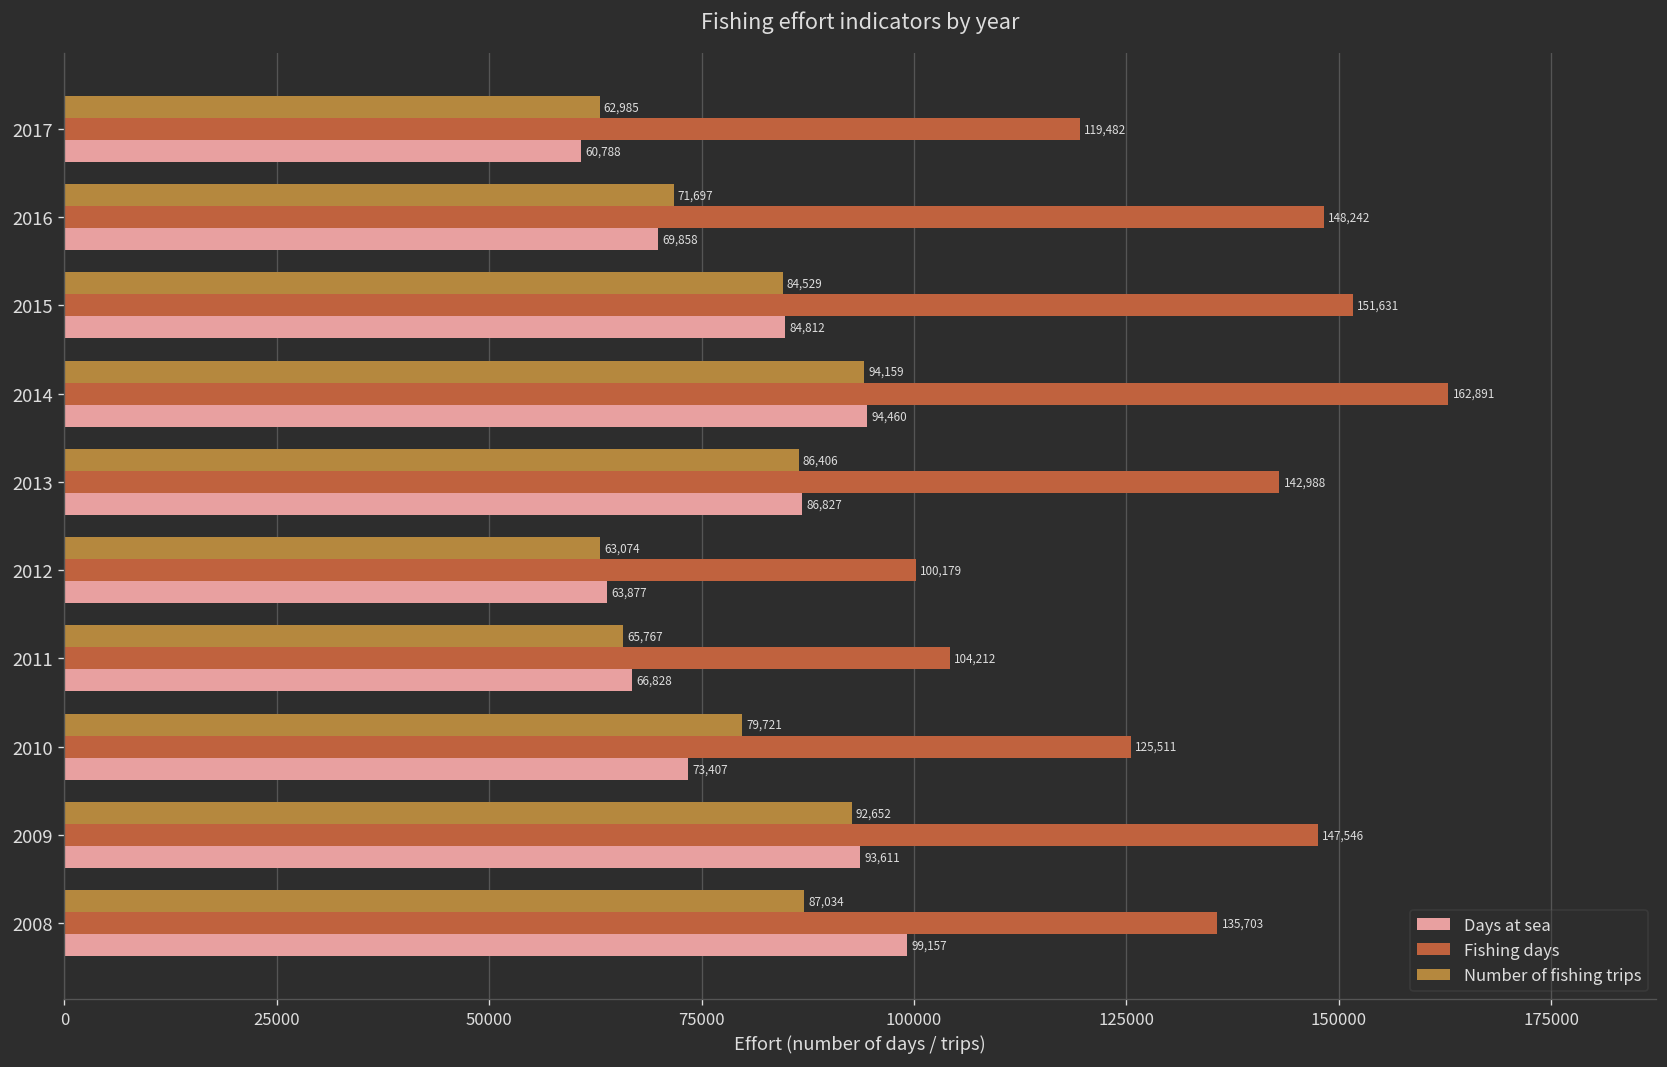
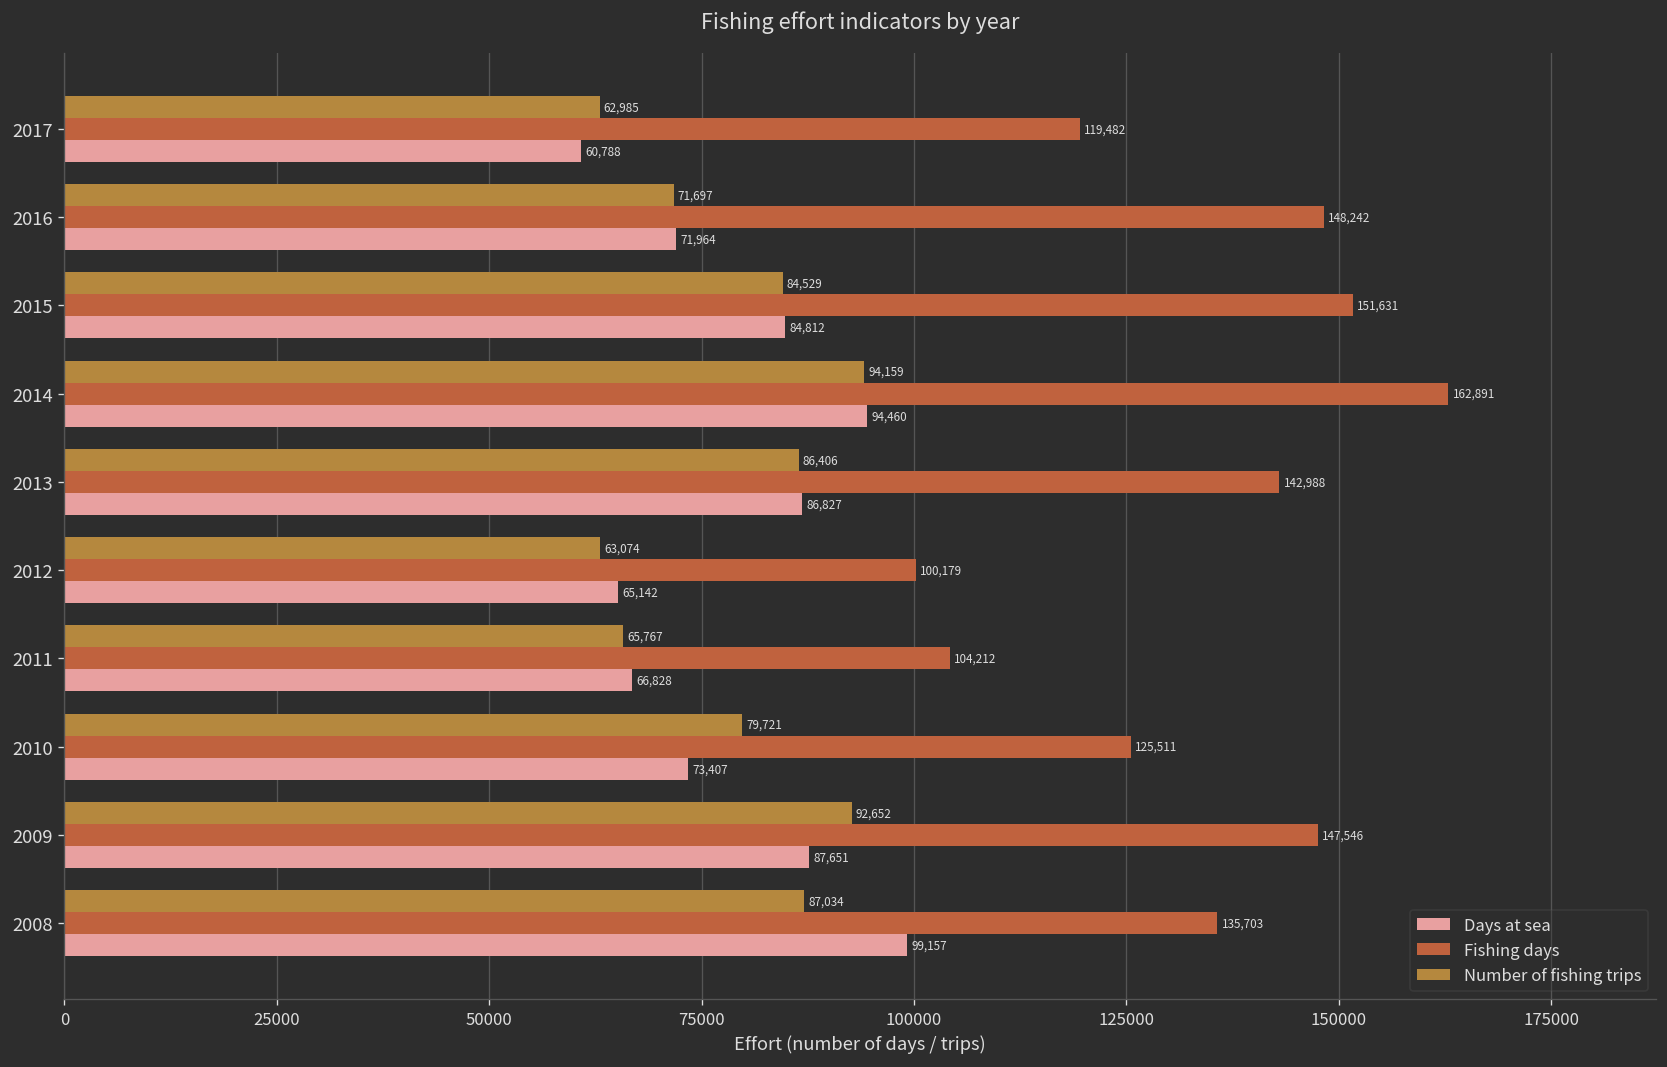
  {
    "Days at sea": {
      "2017": "60,788",
-     "2016": "69,858",
+     "2016": "71,964",
      "2015": "84,812",
      "2014": "94,460",
      "2013": "86,827",
-     "2012": "63,877",
+     "2012": "65,142",
      "2011": "66,828",
      "2010": "73,407",
-     "2009": "93,611",
+     "2009": "87,651",
      "2008": "99,157"
    }
  }
